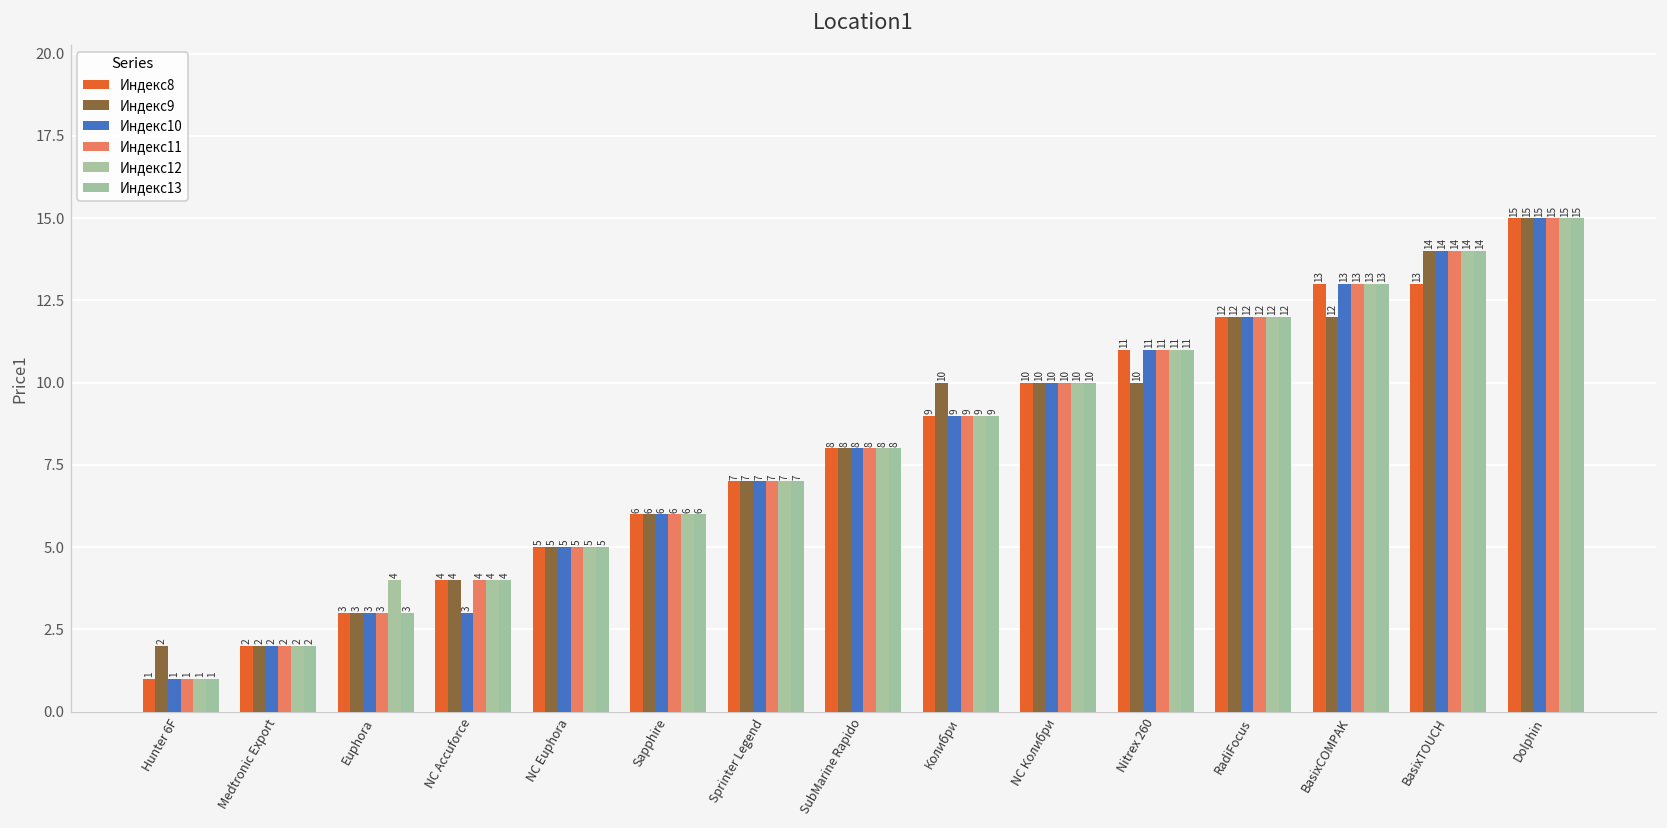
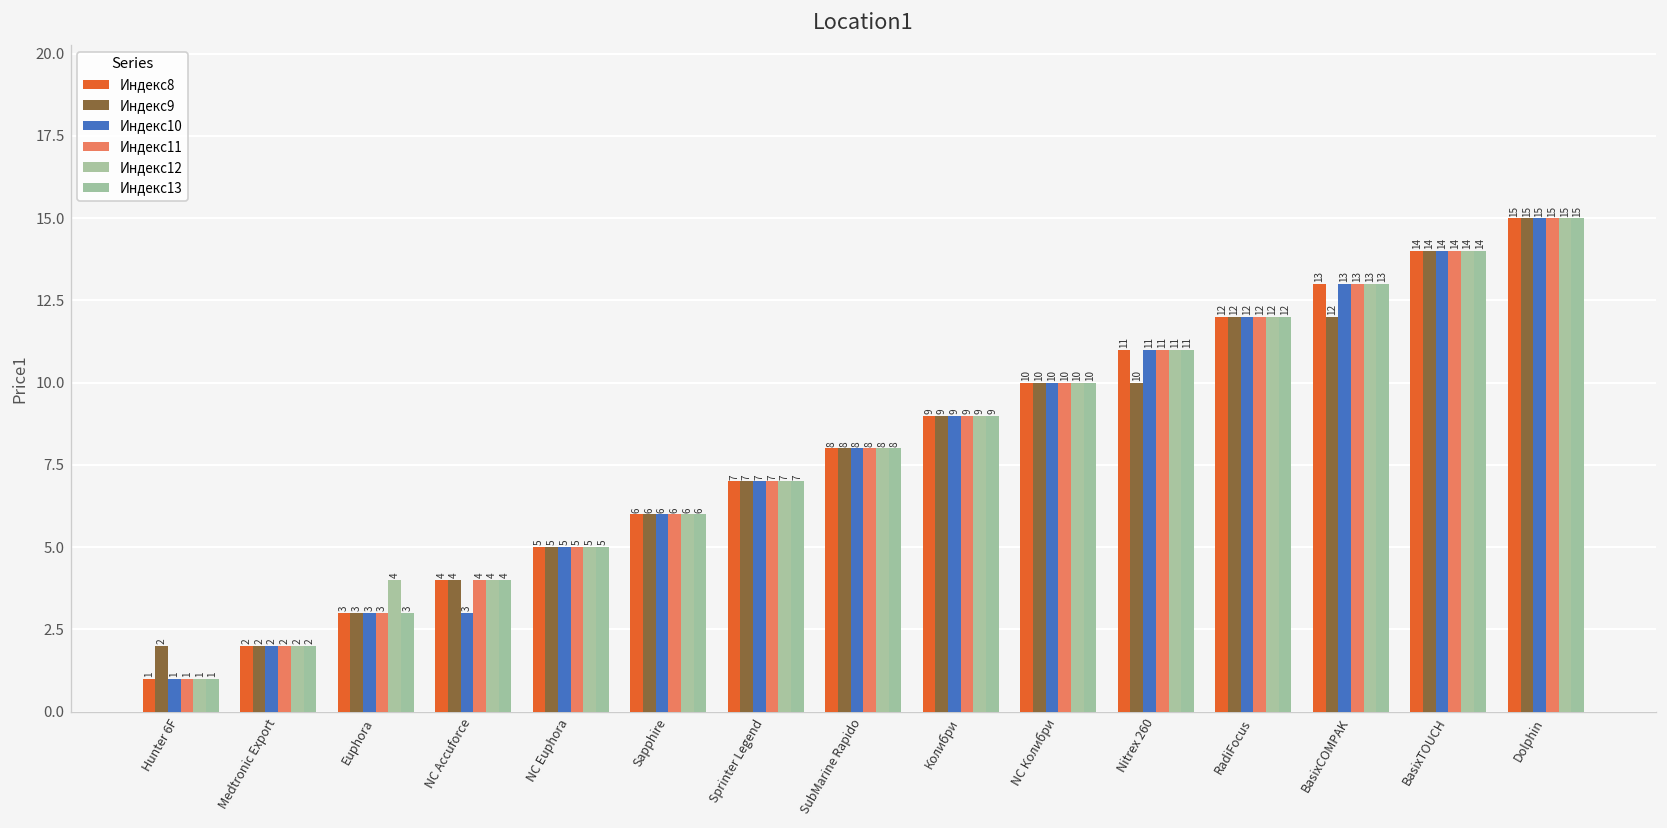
  {
    "Индекс8": {
      "Hunter 6F": 1,
      "Medtronic Export": 2,
      "Euphora": 3,
      "NC Accuforce": 4,
      "NC Euphora": 5,
      "Sapphire": 6,
      "Sprinter Legend": 7,
      "SubMarine Rapido": 8,
      "Колибри": 9,
      "NC Колибри": 10,
      "Nitrex 260": 11,
      "RadiFocus": 12,
      "BasixCOMPAK": 13,
-     "BasixTOUCH": 13,
+     "BasixTOUCH": 14,
      "Dolphin": 15
    },
    "Индекс9": {
      "Hunter 6F": 2,
      "Medtronic Export": 2,
      "Euphora": 3,
      "NC Accuforce": 4,
      "NC Euphora": 5,
      "Sapphire": 6,
      "Sprinter Legend": 7,
      "SubMarine Rapido": 8,
-     "Колибри": 10,
+     "Колибри": 9,
      "NC Колибри": 10,
      "Nitrex 260": 10,
      "RadiFocus": 12,
      "BasixCOMPAK": 12,
      "BasixTOUCH": 14,
      "Dolphin": 15
    },
    "Индекс10": {
      "Hunter 6F": 1,
      "Medtronic Export": 2,
      "Euphora": 3,
      "NC Accuforce": 3,
      "NC Euphora": 5,
      "Sapphire": 6,
      "Sprinter Legend": 7,
      "SubMarine Rapido": 8,
      "Колибри": 9,
      "NC Колибри": 10,
      "Nitrex 260": 11,
      "RadiFocus": 12,
      "BasixCOMPAK": 13,
      "BasixTOUCH": 14,
      "Dolphin": 15
    },
    "Индекс11": {
      "Hunter 6F": 1,
      "Medtronic Export": 2,
      "Euphora": 3,
      "NC Accuforce": 4,
      "NC Euphora": 5,
      "Sapphire": 6,
      "Sprinter Legend": 7,
      "SubMarine Rapido": 8,
      "Колибри": 9,
      "NC Колибри": 10,
      "Nitrex 260": 11,
      "RadiFocus": 12,
      "BasixCOMPAK": 13,
      "BasixTOUCH": 14,
      "Dolphin": 15
    }
  }
